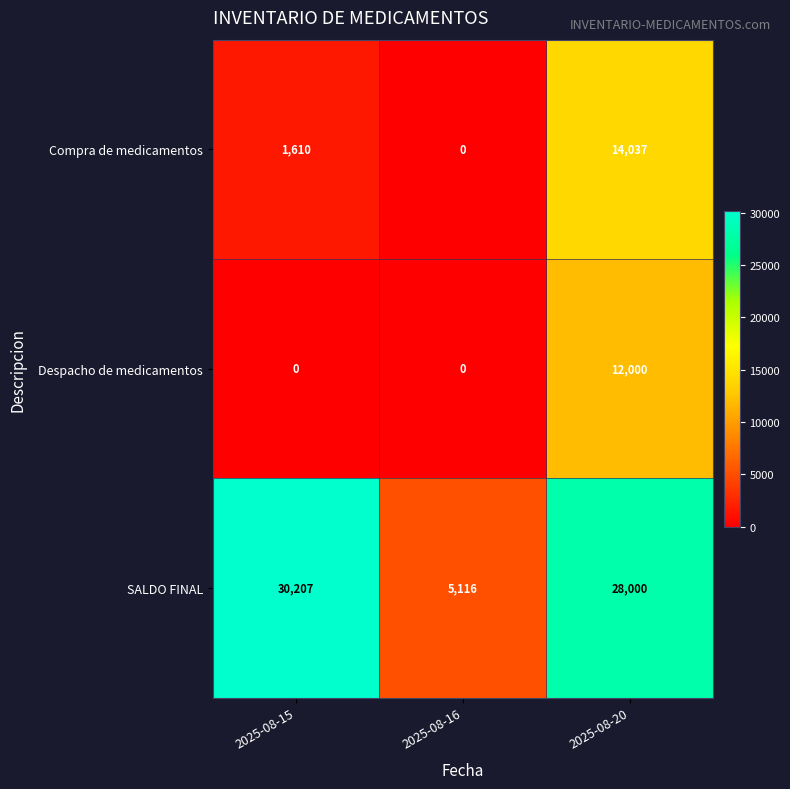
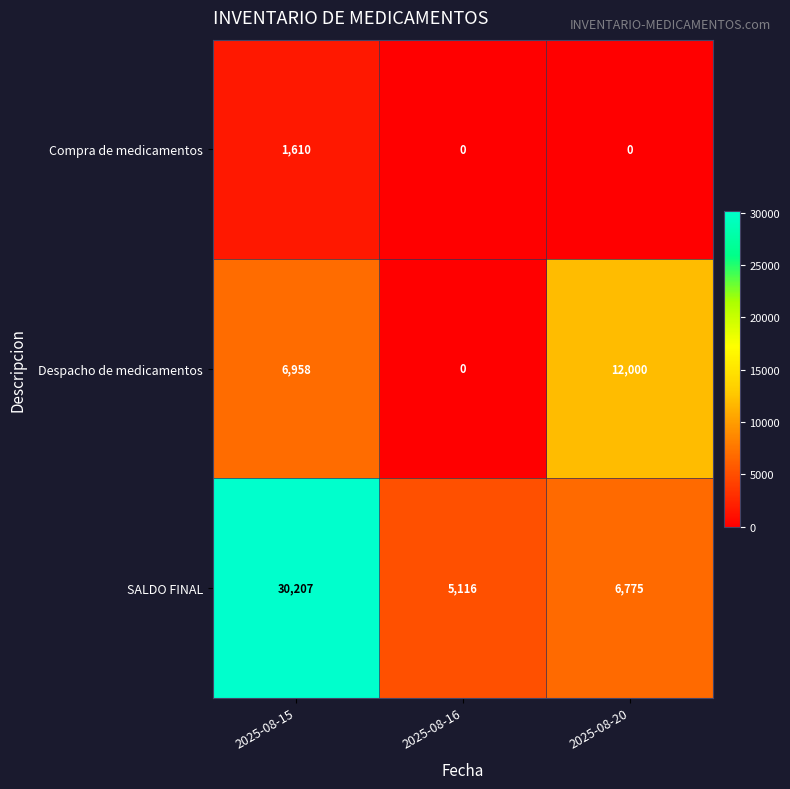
  {
    "Compra de medicamentos": {
      "2025-08-15": "1,610",
      "2025-08-16": "0",
-     "2025-08-20": "14,037"
+     "2025-08-20": "0"
    },
    "Despacho de medicamentos": {
-     "2025-08-15": "0",
+     "2025-08-15": "6,958",
      "2025-08-16": "0",
      "2025-08-20": "12,000"
    },
    "SALDO FINAL": {
      "2025-08-15": "30,207",
      "2025-08-16": "5,116",
-     "2025-08-20": "28,000"
+     "2025-08-20": "6,775"
    }
  }
